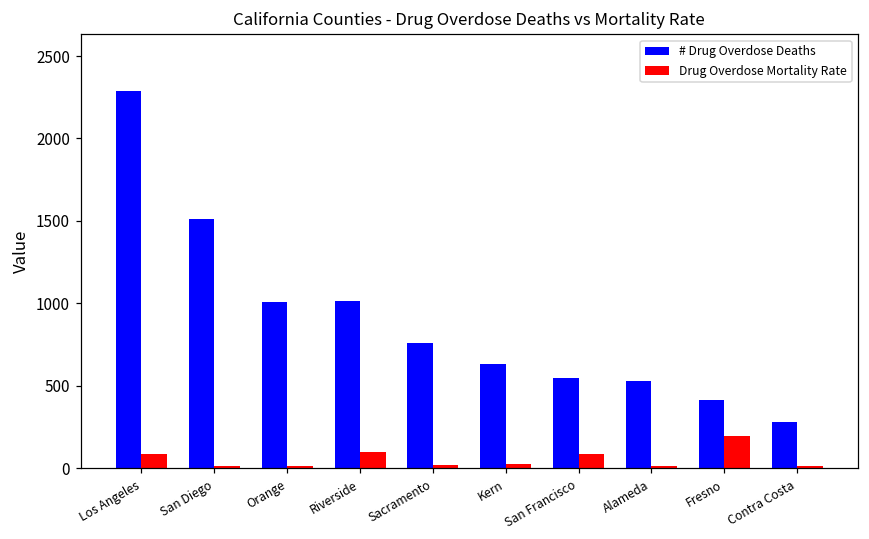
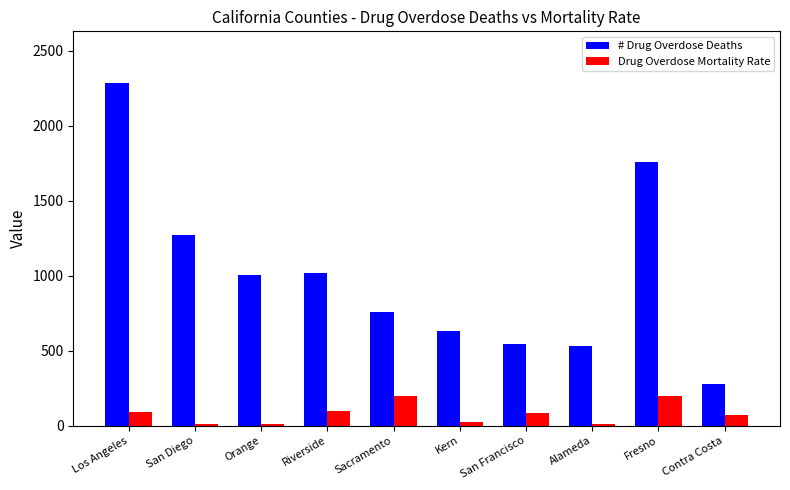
  {
    "# Drug Overdose Deaths": {
      "Los Angeles": 2290,
-     "San Diego": 1510,
+     "San Diego": 1270,
      "Orange": 1010,
      "Riverside": 1020,
      "Sacramento": 760,
      "Kern": 630,
      "San Francisco": 550,
      "Alameda": 530,
-     "Fresno": 410,
+     "Fresno": 1760,
      "Contra Costa": 280
    },
    "Drug Overdose Mortality Rate": {
      "Los Angeles": 90,
      "Riverside": 100,
-     "Sacramento": 20,
+     "Sacramento": 190,
      "Kern": 20,
      "San Francisco": 90,
      "Fresno": 200,
-     "Contra Costa": 10
+     "Contra Costa": 70
    }
  }
